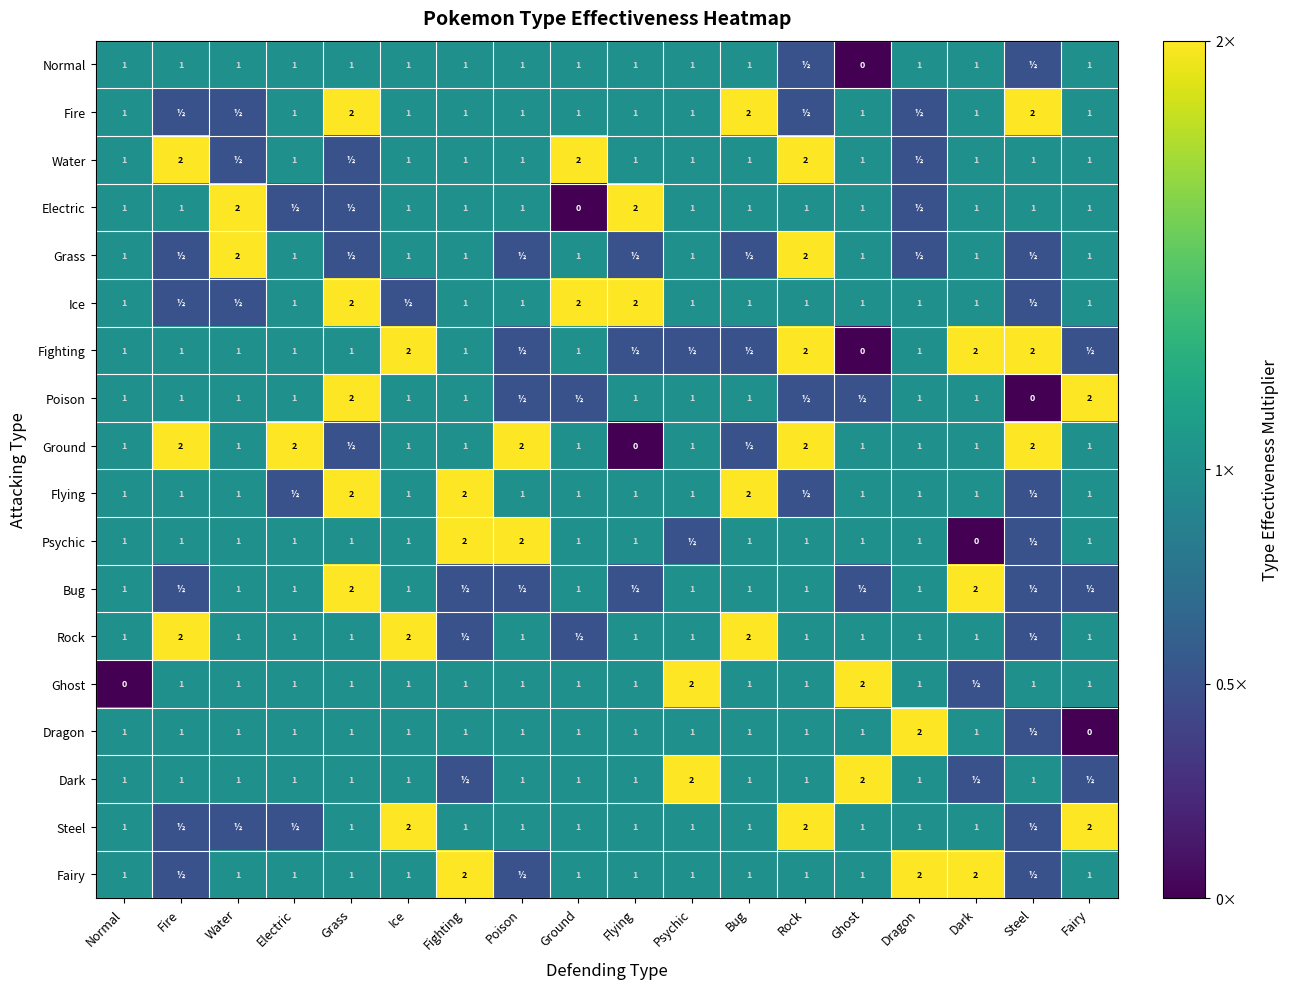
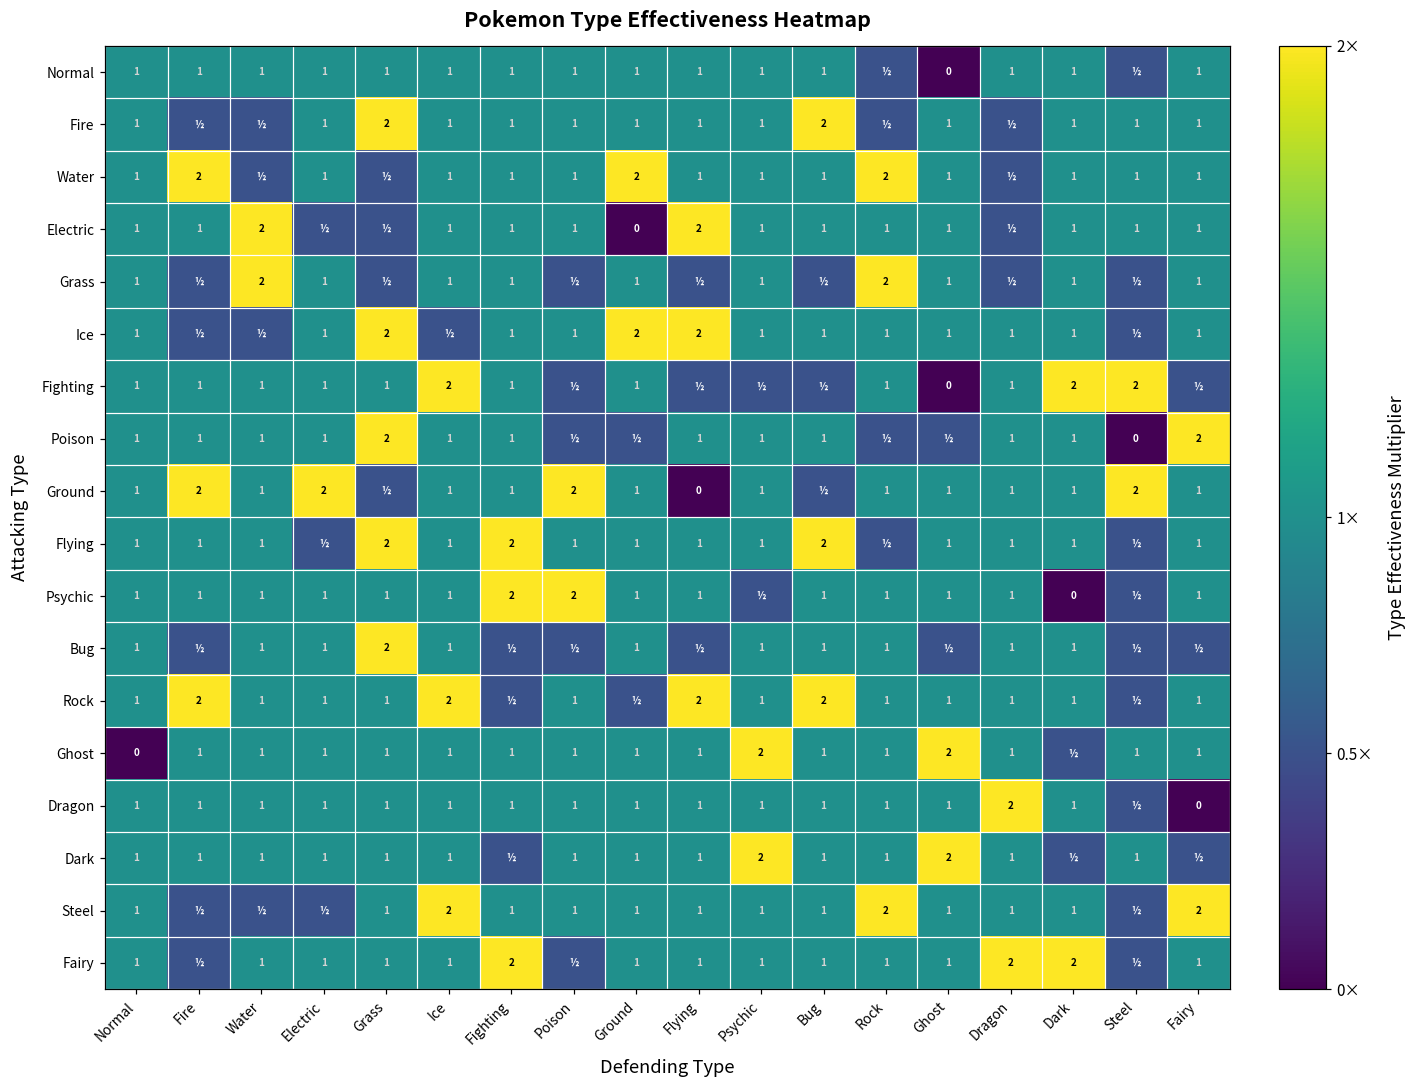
  {
    "Fire": {
      "Normal": 1,
      "Electric": 1,
      "Grass": 2,
      "Ice": 1,
      "Fighting": 1,
      "Poison": 1,
      "Ground": 1,
      "Flying": 1,
      "Psychic": 1,
      "Bug": 2,
      "Ghost": 1,
      "Dark": 1,
-     "Steel": 2,
+     "Steel": 1,
      "Fairy": 1
    },
    "Fighting": {
      "Normal": 1,
      "Fire": 1,
      "Water": 1,
      "Electric": 1,
      "Grass": 1,
      "Ice": 2,
      "Fighting": 1,
      "Ground": 1,
-     "Rock": 2,
+     "Rock": 1,
      "Ghost": 0,
      "Dragon": 1,
      "Dark": 2,
      "Steel": 2
    },
    "Ground": {
      "Normal": 1,
      "Fire": 2,
      "Water": 1,
      "Electric": 2,
      "Ice": 1,
      "Fighting": 1,
      "Poison": 2,
      "Ground": 1,
      "Flying": 0,
      "Psychic": 1,
-     "Rock": 2,
+     "Rock": 1,
      "Ghost": 1,
      "Dragon": 1,
      "Dark": 1,
      "Steel": 2,
      "Fairy": 1
    },
    "Bug": {
      "Normal": 1,
      "Water": 1,
      "Electric": 1,
      "Grass": 2,
      "Ice": 1,
      "Ground": 1,
      "Psychic": 1,
      "Bug": 1,
      "Rock": 1,
      "Dragon": 1,
-     "Dark": 2
+     "Dark": 1
    },
    "Rock": {
      "Normal": 1,
      "Fire": 2,
      "Water": 1,
      "Electric": 1,
      "Grass": 1,
      "Ice": 2,
      "Poison": 1,
-     "Flying": 1,
+     "Flying": 2,
      "Psychic": 1,
      "Bug": 2,
      "Rock": 1,
      "Ghost": 1,
      "Dragon": 1,
      "Dark": 1,
      "Fairy": 1
    }
  }
